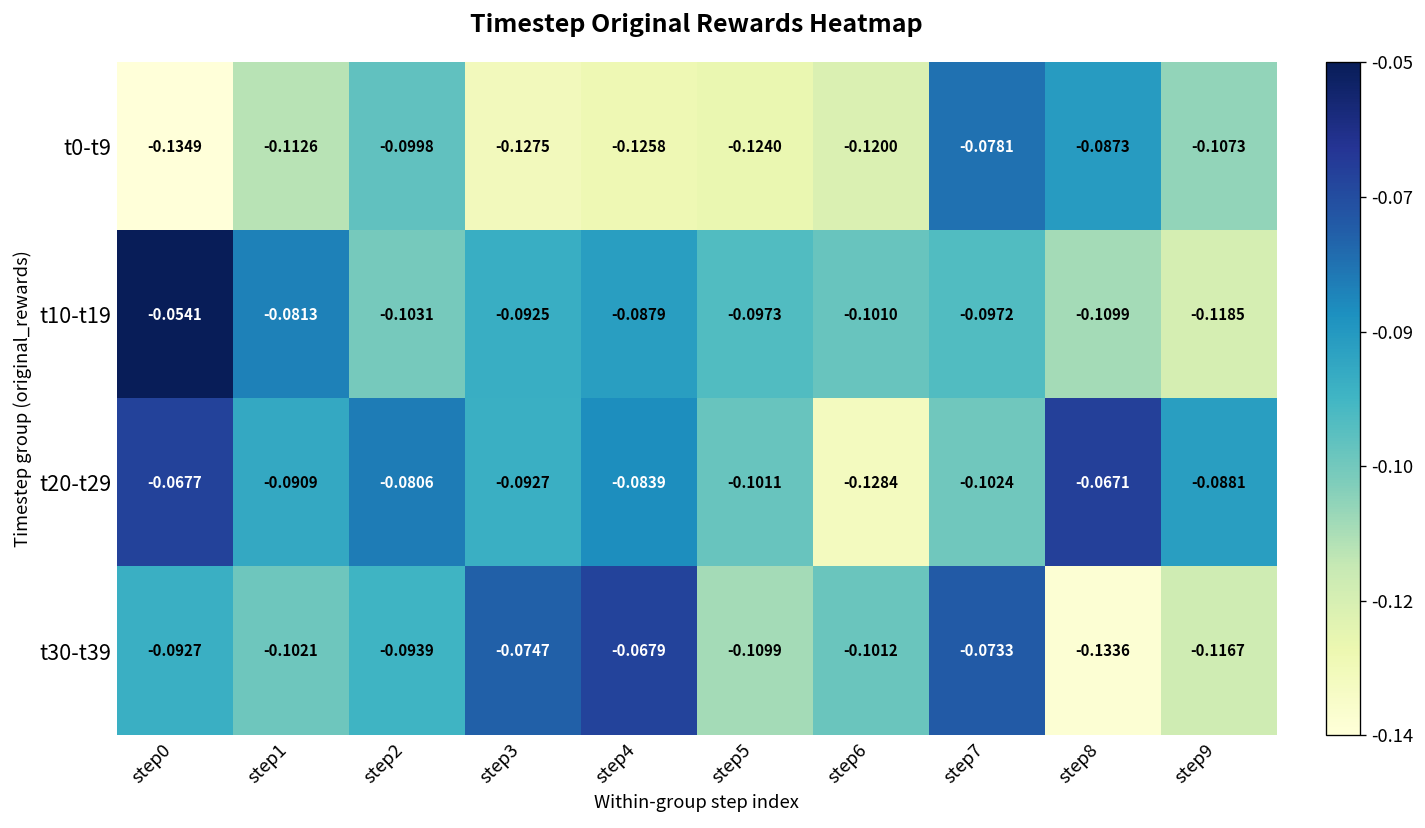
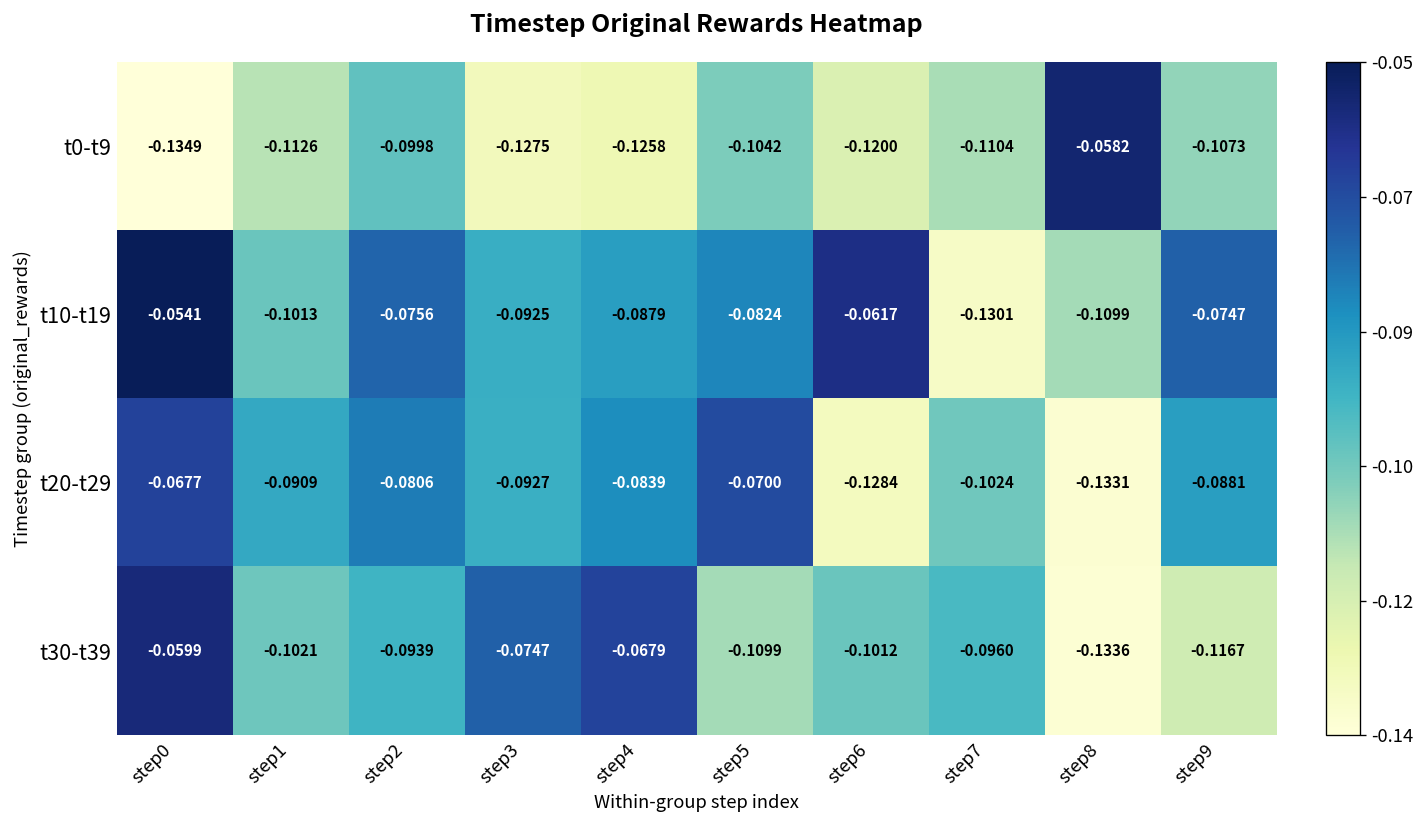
  {
    "t0-t9": {
      "step0": -0.1349,
      "step1": -0.1126,
      "step2": -0.0998,
      "step3": -0.1275,
      "step4": -0.1258,
-     "step5": -0.1240,
+     "step5": -0.1042,
      "step6": -0.1200,
-     "step7": -0.0781,
-     "step8": -0.0873,
+     "step7": -0.1104,
+     "step8": -0.0582,
      "step9": -0.1073
    },
    "t10-t19": {
      "step0": -0.0541,
-     "step1": -0.0813,
-     "step2": -0.1031,
+     "step1": -0.1013,
+     "step2": -0.0756,
      "step3": -0.0925,
      "step4": -0.0879,
-     "step5": -0.0973,
-     "step6": -0.1010,
-     "step7": -0.0972,
+     "step5": -0.0824,
+     "step6": -0.0617,
+     "step7": -0.1301,
      "step8": -0.1099,
-     "step9": -0.1185
+     "step9": -0.0747
    },
    "t20-t29": {
      "step0": -0.0677,
      "step1": -0.0909,
      "step2": -0.0806,
      "step3": -0.0927,
      "step4": -0.0839,
-     "step5": -0.1011,
+     "step5": -0.0700,
      "step6": -0.1284,
      "step7": -0.1024,
-     "step8": -0.0671,
+     "step8": -0.1331,
      "step9": -0.0881
    },
    "t30-t39": {
-     "step0": -0.0927,
+     "step0": -0.0599,
      "step1": -0.1021,
      "step2": -0.0939,
      "step3": -0.0747,
      "step4": -0.0679,
      "step5": -0.1099,
      "step6": -0.1012,
-     "step7": -0.0733,
+     "step7": -0.0960,
      "step8": -0.1336,
      "step9": -0.1167
    }
  }
